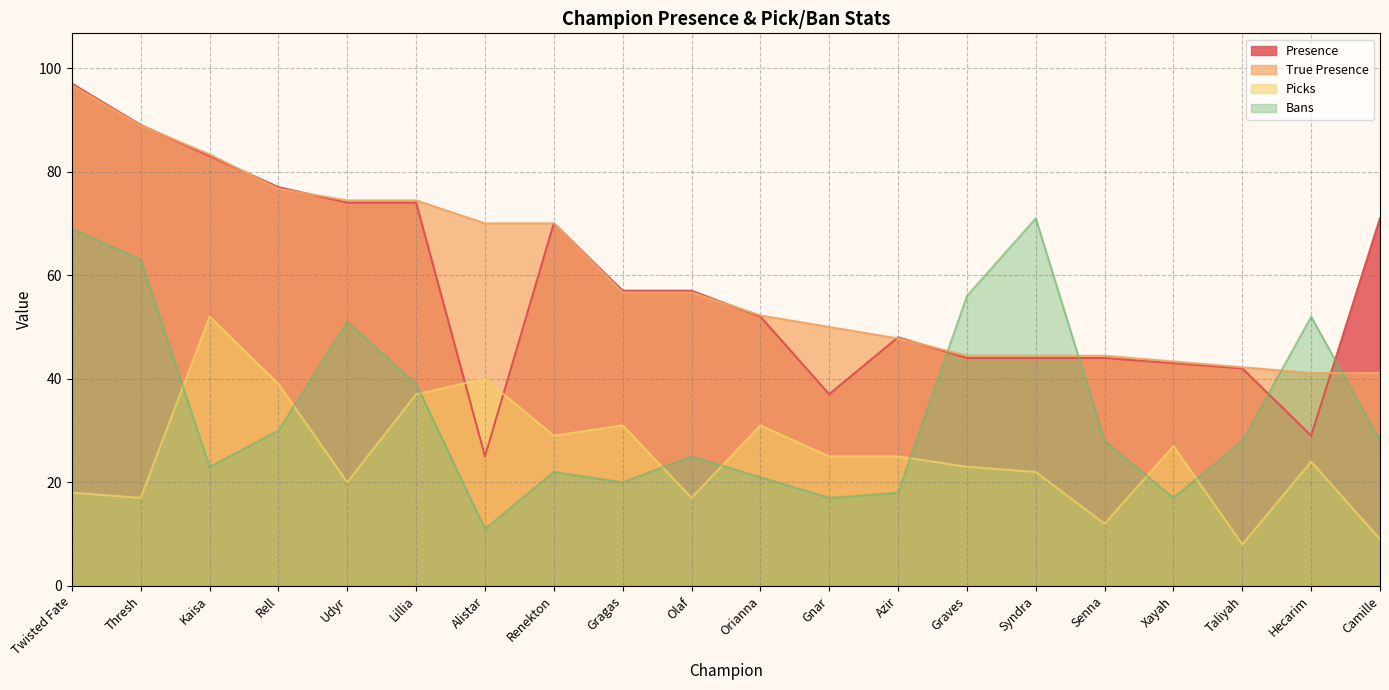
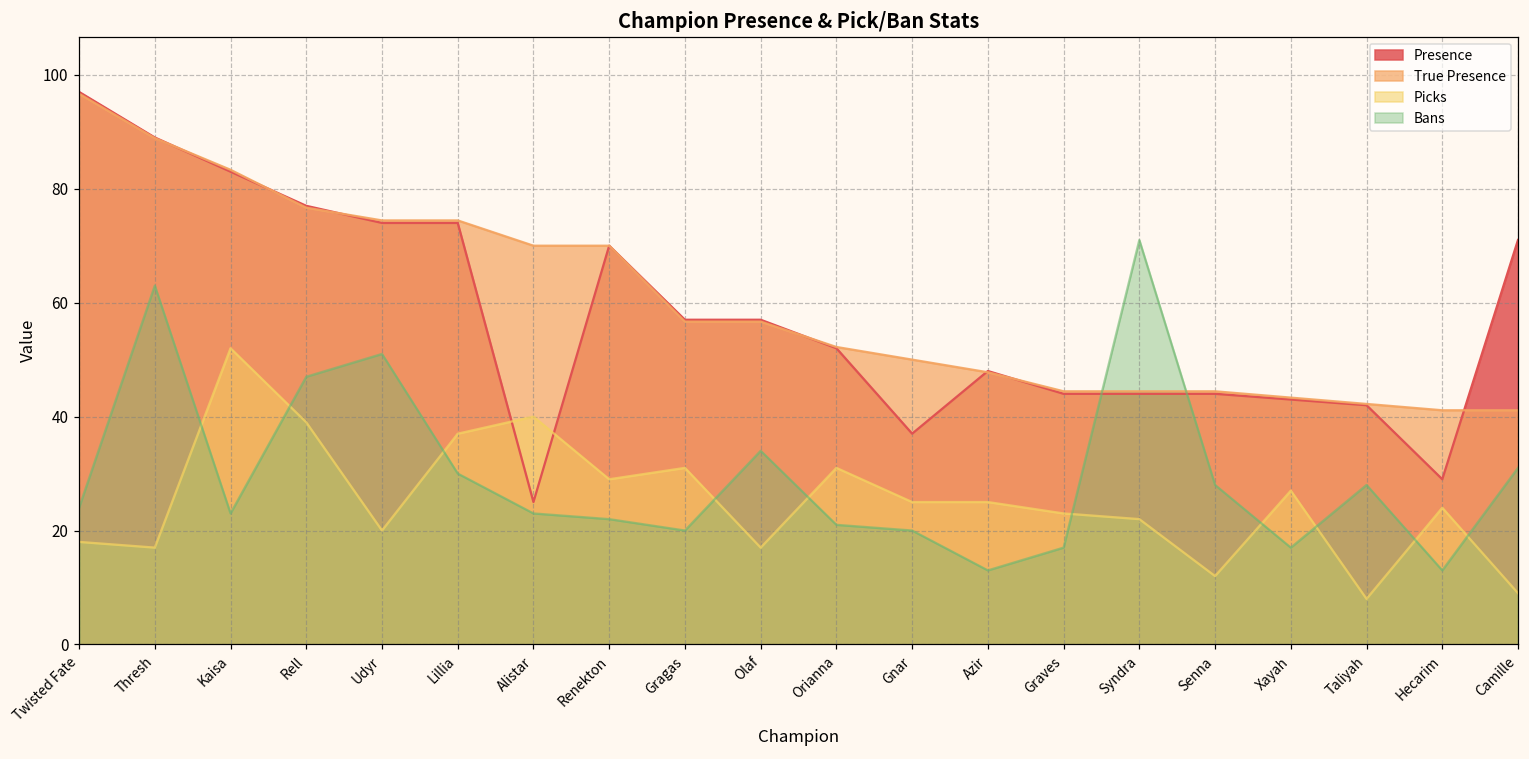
  {
    "Presence": {
      "Alistar": 25,
      "Gnar": 37,
      "Hecarim": 29,
      "Camille": 71
    },
    "Bans": {
-     "Twisted Fate": 69,
+     "Twisted Fate": 24,
      "Thresh": 63,
      "Kaisa": 23,
-     "Rell": 30,
+     "Rell": 47,
      "Udyr": 51,
-     "Lillia": 39,
-     "Alistar": 11,
+     "Lillia": 30,
+     "Alistar": 23,
      "Renekton": 22,
      "Gragas": 20,
-     "Olaf": 25,
+     "Olaf": 34,
      "Orianna": 21,
-     "Gnar": 17,
-     "Azir": 18,
-     "Graves": 56,
+     "Gnar": 20,
+     "Azir": 13,
+     "Graves": 17,
      "Syndra": 71,
      "Senna": 28,
      "Xayah": 17,
      "Taliyah": 28,
-     "Hecarim": 52,
-     "Camille": 28
+     "Hecarim": 13,
+     "Camille": 31
    }
  }
